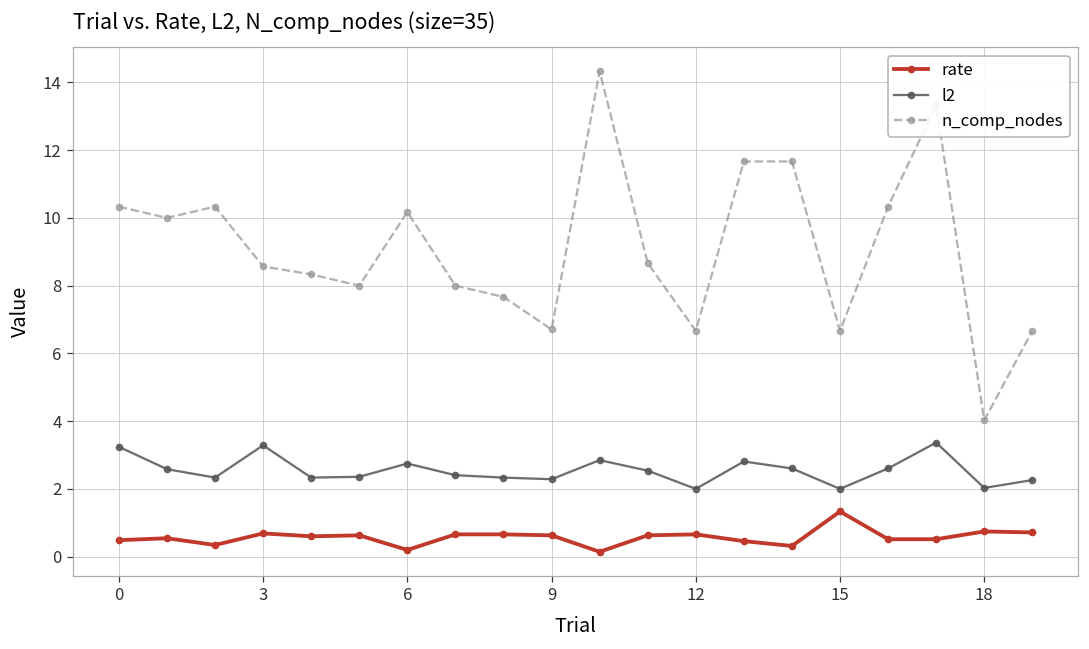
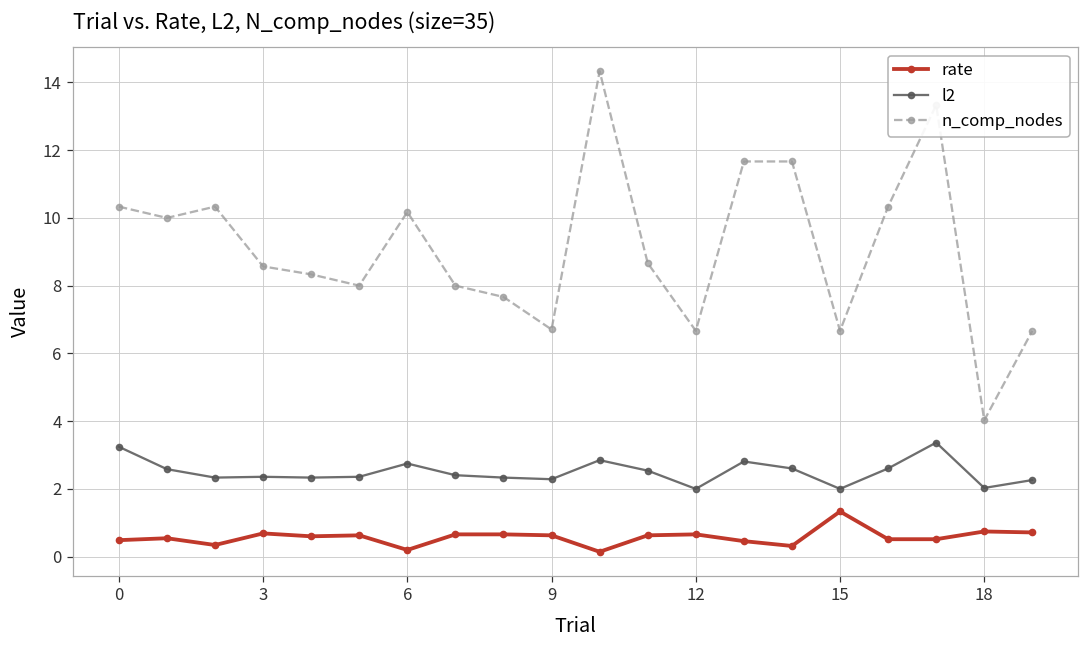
  {
    "rate": {
      "0": 0.5,
      "3": 0.7,
      "6": 0.2,
      "9": 0.6,
      "12": 0.7,
      "15": 1.3,
      "18": 0.7
    },
    "l2": {
      "0": 3.2,
-     "3": 3.3,
+     "3": 2.4,
      "6": 2.7,
      "9": 2.3,
      "12": 2.0,
      "15": 2.0,
      "18": 2.0
    },
    "n_comp_nodes": {
      "0": 10.3,
      "3": 8.6,
      "6": 10.2,
      "9": 6.7,
      "12": 6.7,
      "15": 6.7,
      "18": 4.0
    }
  }
